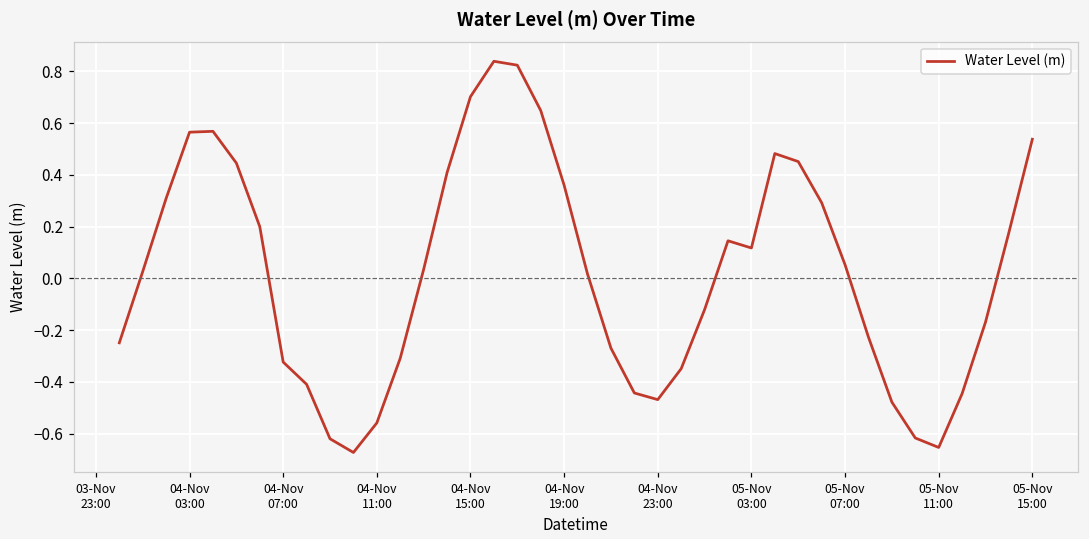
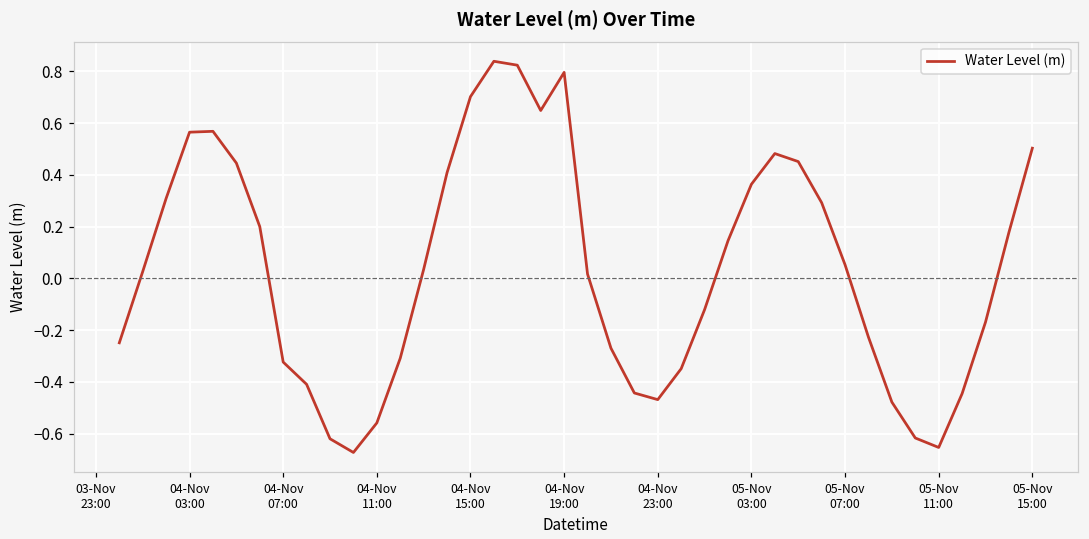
  {
    "04-Nov 03:00": 0.57,
    "04-Nov 07:00": -0.32,
    "04-Nov 11:00": -0.56,
    "04-Nov 15:00": 0.70,
-   "04-Nov 19:00": 0.36,
+   "04-Nov 19:00": 0.80,
    "04-Nov 23:00": -0.47,
-   "05-Nov 03:00": 0.12,
+   "05-Nov 03:00": 0.36,
    "05-Nov 07:00": 0.05,
    "05-Nov 11:00": -0.65,
-   "05-Nov 15:00": 0.54
+   "05-Nov 15:00": 0.50
  }
